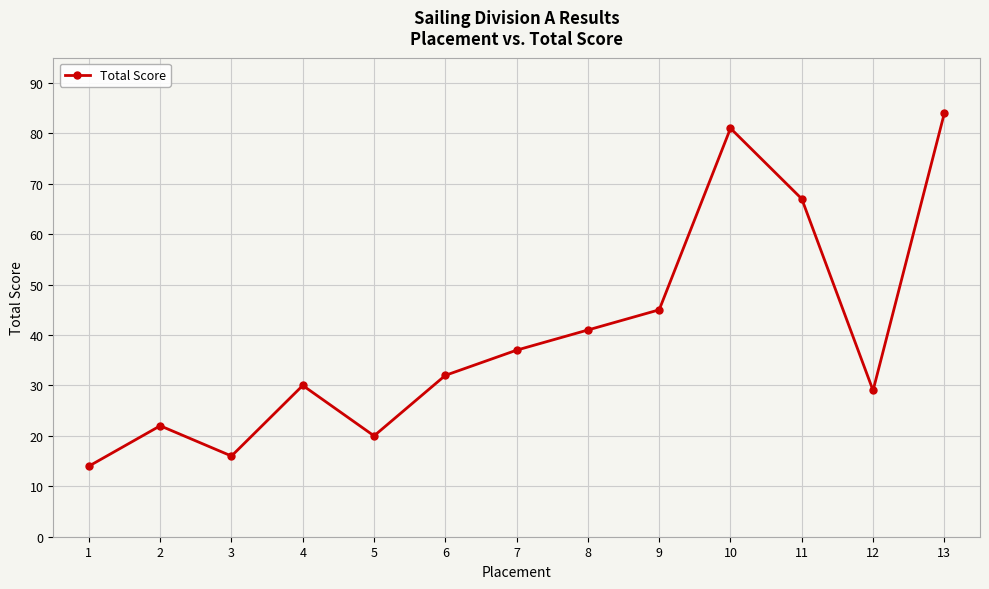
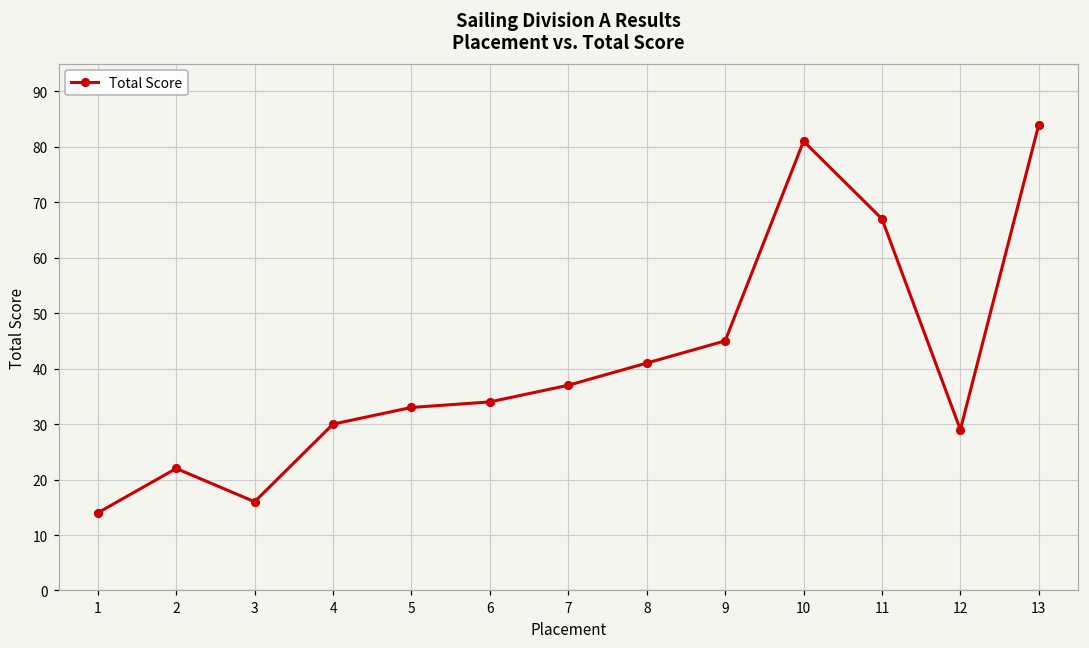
  {
    "1": 14,
    "2": 22,
    "3": 16,
    "4": 30,
-   "5": 20,
-   "6": 32,
+   "5": 33,
+   "6": 34,
    "7": 37,
    "8": 41,
    "9": 45,
    "10": 81,
    "11": 67,
    "12": 29,
    "13": 84
  }
